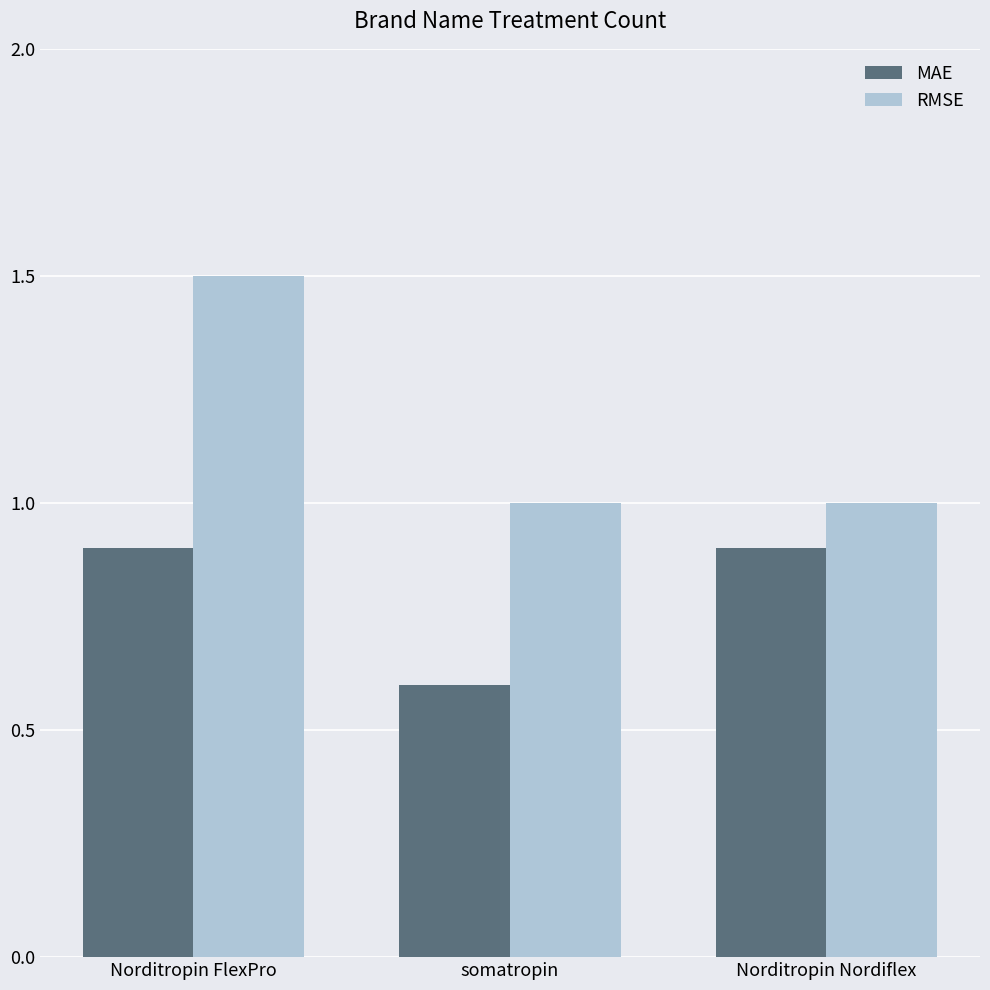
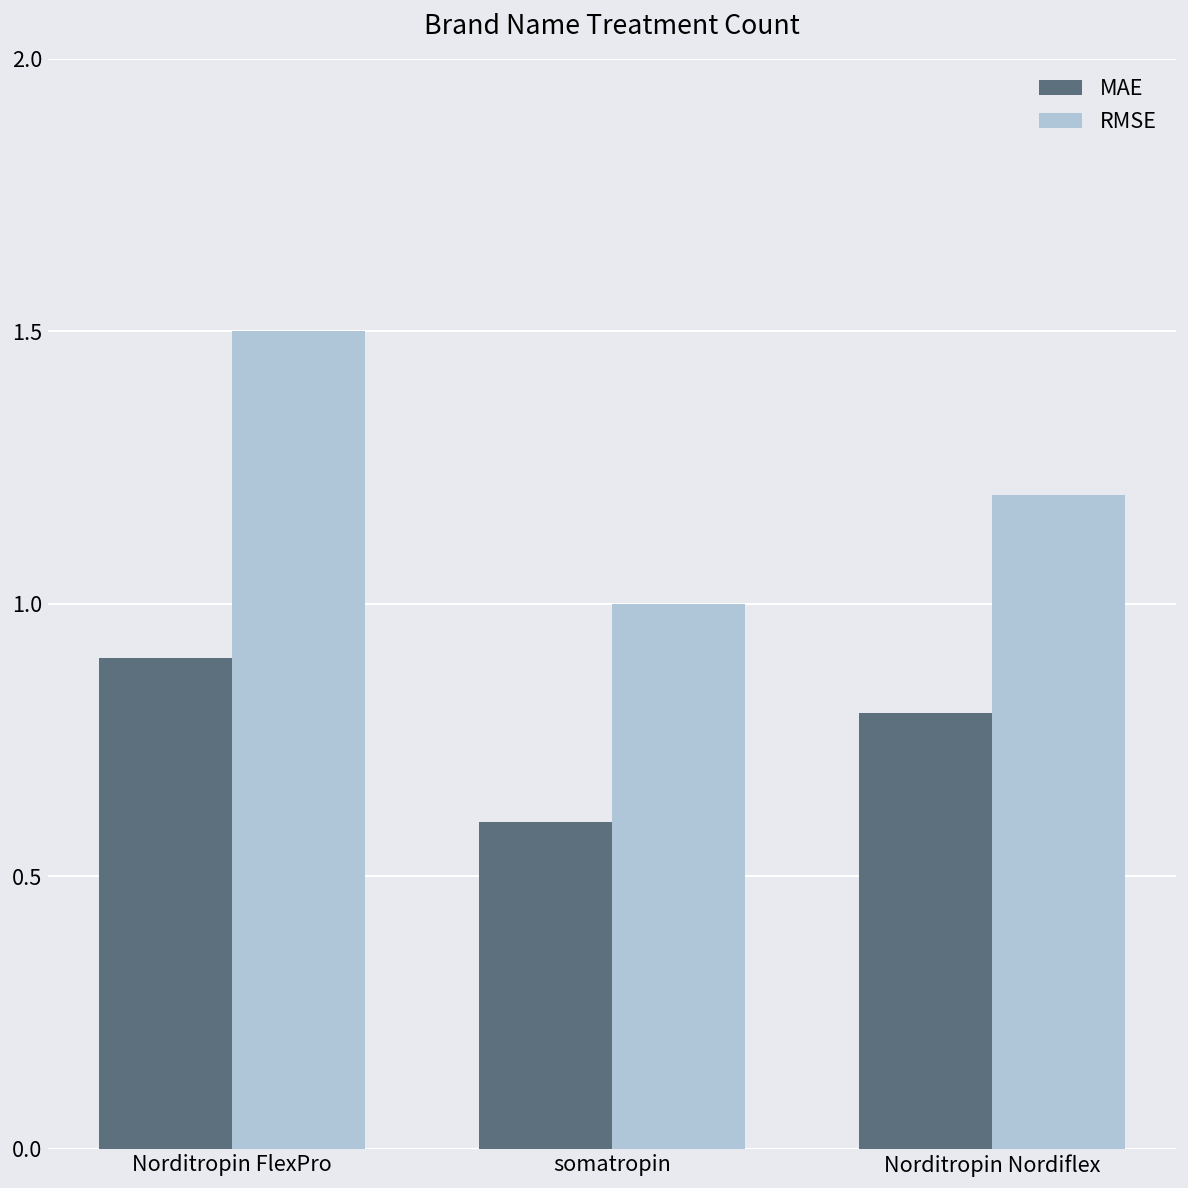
  {
    "MAE": {
      "Norditropin FlexPro": 0.9,
      "somatropin": 0.6,
-     "Norditropin Nordiflex": 0.9
+     "Norditropin Nordiflex": 0.8
    },
    "RMSE": {
      "Norditropin FlexPro": 1.5,
      "somatropin": 1.0,
-     "Norditropin Nordiflex": 1.0
+     "Norditropin Nordiflex": 1.2
    }
  }
